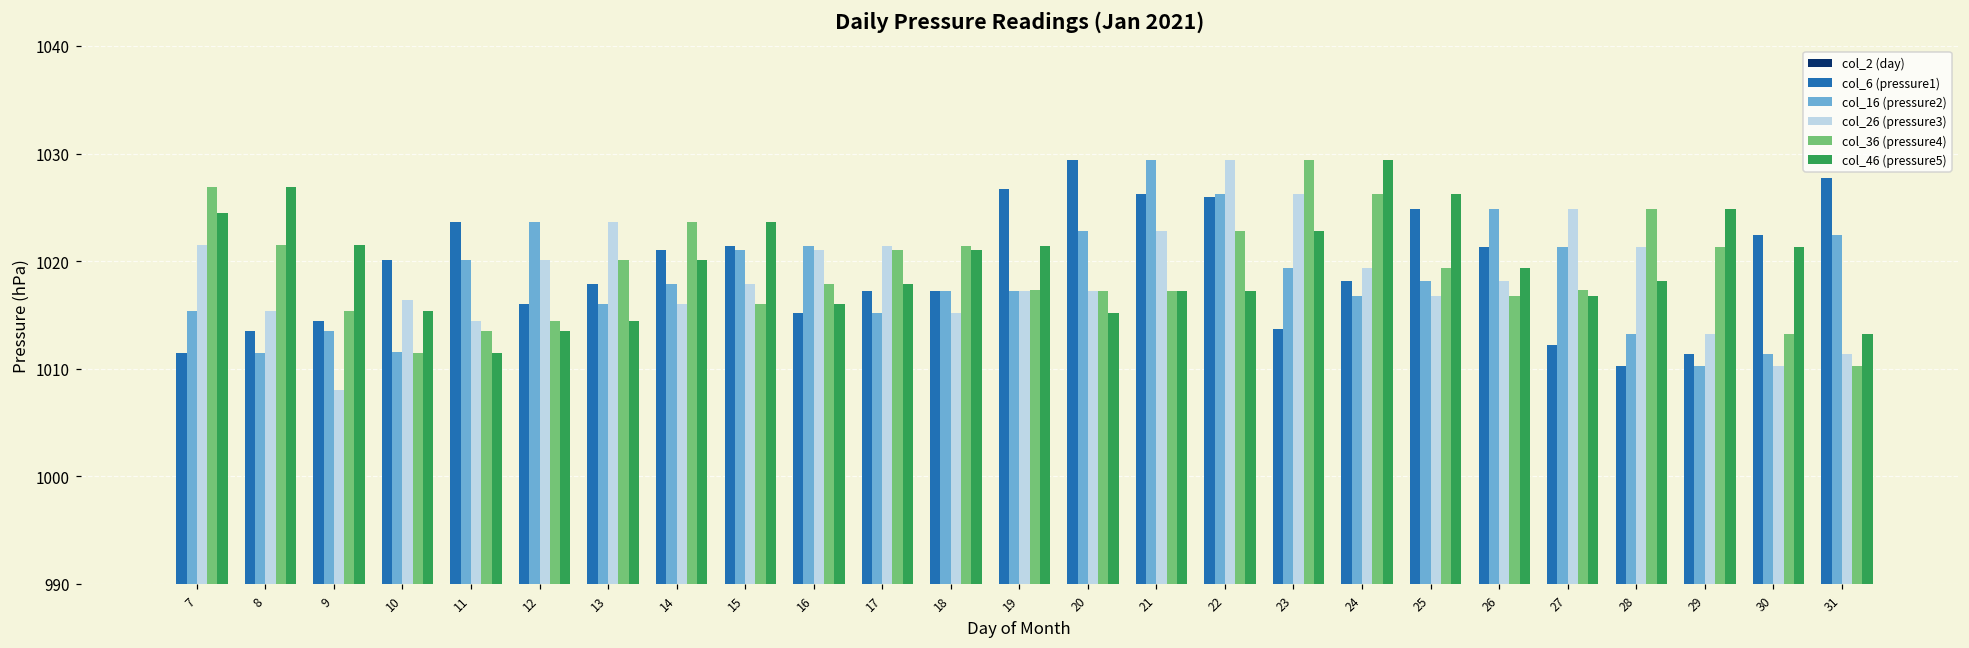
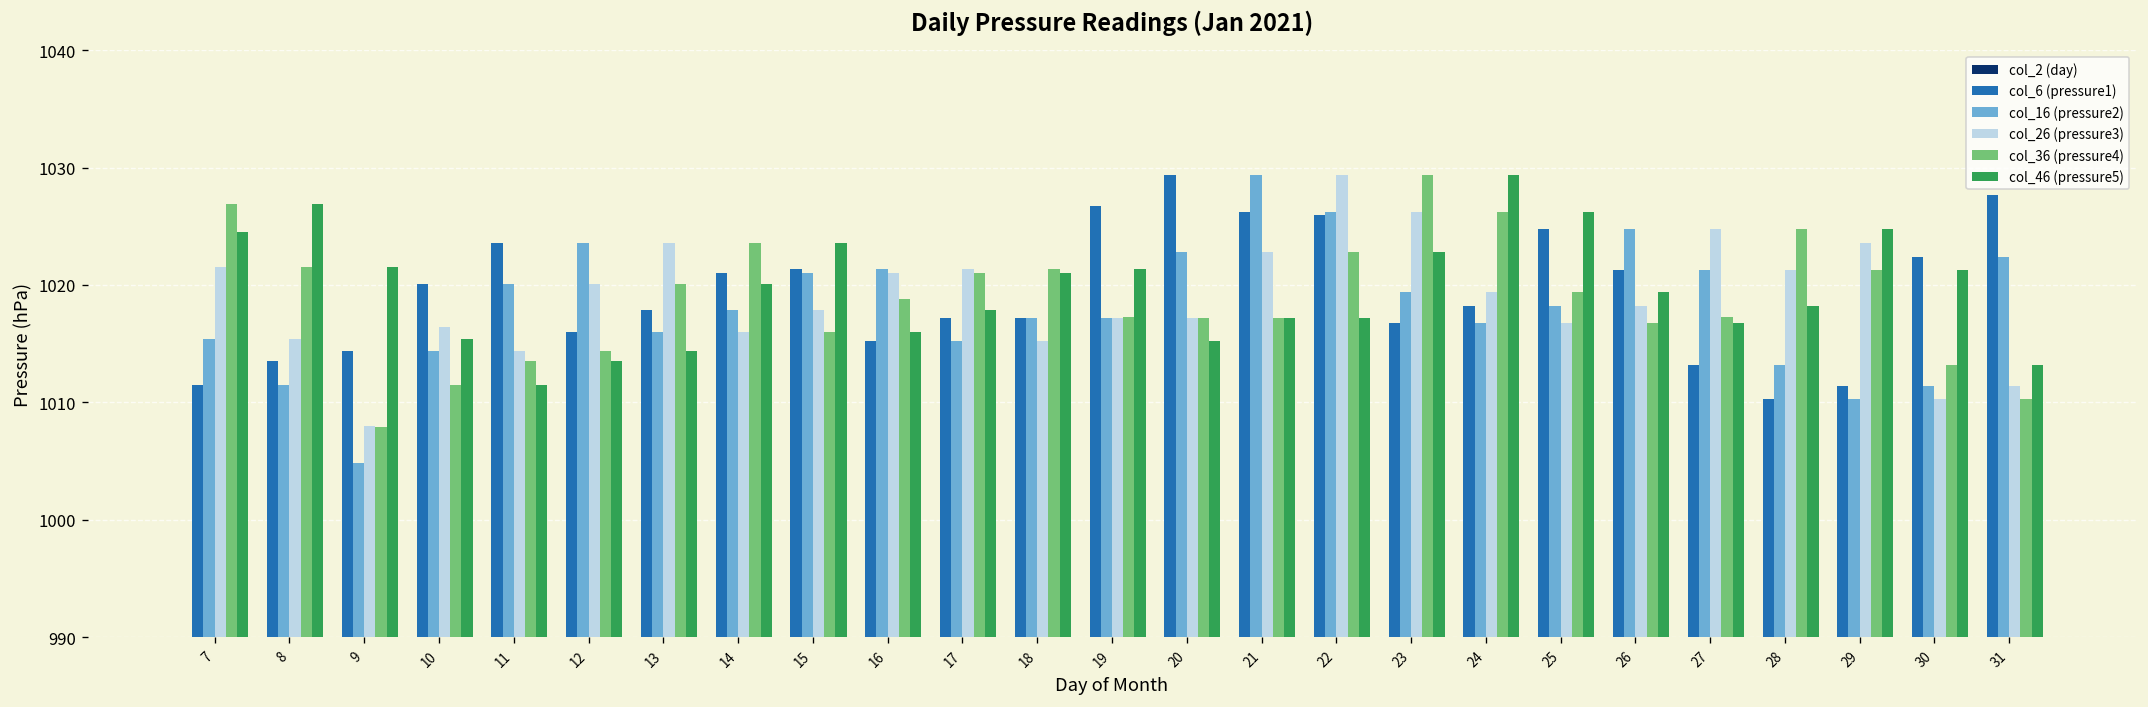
  {
    "col_6 (pressure1)": {
      "7": 1012,
      "8": 1014,
      "9": 1014,
      "10": 1020,
      "11": 1024,
      "12": 1016,
      "13": 1018,
      "14": 1021,
      "15": 1021,
      "16": 1015,
      "17": 1017,
      "18": 1017,
      "19": 1027,
      "20": 1029,
      "21": 1026,
      "22": 1026,
-     "23": 1014,
+     "23": 1017,
      "24": 1018,
      "25": 1025,
      "26": 1021,
-     "27": 1012,
+     "27": 1013,
      "28": 1010,
      "29": 1011,
      "30": 1022,
      "31": 1028
    },
    "col_16 (pressure2)": {
      "7": 1015,
      "8": 1012,
-     "9": 1014,
-     "10": 1012,
+     "9": 1005,
+     "10": 1014,
      "11": 1020,
      "12": 1024,
      "13": 1016,
      "14": 1018,
      "15": 1021,
      "16": 1021,
      "17": 1015,
      "18": 1017,
      "19": 1017,
      "20": 1023,
      "21": 1029,
      "22": 1026,
      "23": 1019,
      "24": 1017,
      "25": 1018,
      "26": 1025,
      "27": 1021,
      "28": 1013,
      "29": 1010,
      "30": 1011,
      "31": 1022
    },
    "col_26 (pressure3)": {
      "7": 1022,
      "8": 1015,
      "9": 1008,
      "10": 1016,
      "11": 1014,
      "12": 1020,
      "13": 1024,
      "14": 1016,
      "15": 1018,
      "16": 1021,
      "17": 1021,
      "18": 1015,
      "19": 1017,
      "20": 1017,
      "21": 1023,
      "22": 1029,
      "23": 1026,
      "24": 1019,
      "25": 1017,
      "26": 1018,
      "27": 1025,
      "28": 1021,
-     "29": 1013,
+     "29": 1024,
      "30": 1010,
      "31": 1011
    },
    "col_36 (pressure4)": {
      "7": 1027,
      "8": 1022,
-     "9": 1015,
+     "9": 1008,
      "10": 1012,
      "11": 1014,
      "12": 1014,
      "13": 1020,
      "14": 1024,
      "15": 1016,
-     "16": 1018,
+     "16": 1019,
      "17": 1021,
      "18": 1021,
      "19": 1017,
      "20": 1017,
      "21": 1017,
      "22": 1023,
      "23": 1029,
      "24": 1026,
      "25": 1019,
      "26": 1017,
      "27": 1017,
      "28": 1025,
      "29": 1021,
      "30": 1013,
      "31": 1010
    },
    "col_46 (pressure5)": {
      "7": 1025,
      "8": 1027,
      "9": 1022,
      "10": 1015,
      "11": 1012,
      "12": 1014,
      "13": 1014,
      "14": 1020,
      "15": 1024,
      "16": 1016,
      "17": 1018,
      "18": 1021,
      "19": 1021,
      "20": 1015,
      "21": 1017,
      "22": 1017,
      "23": 1023,
      "24": 1029,
      "25": 1026,
      "26": 1019,
      "27": 1017,
      "28": 1018,
      "29": 1025,
      "30": 1021,
      "31": 1013
    }
  }
